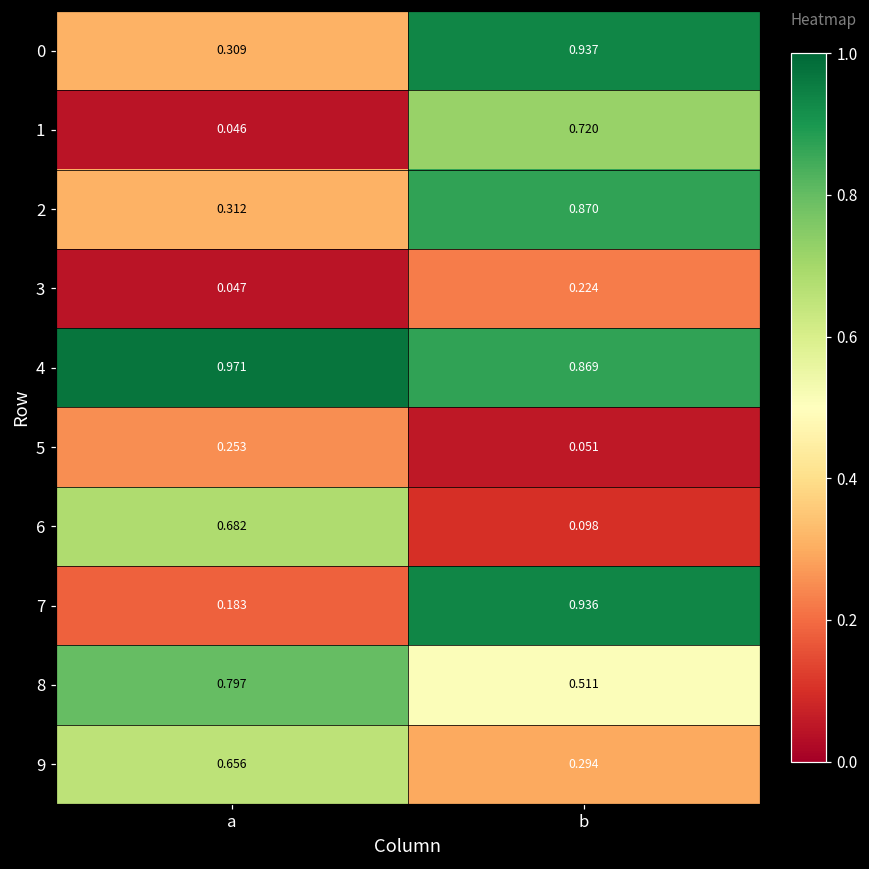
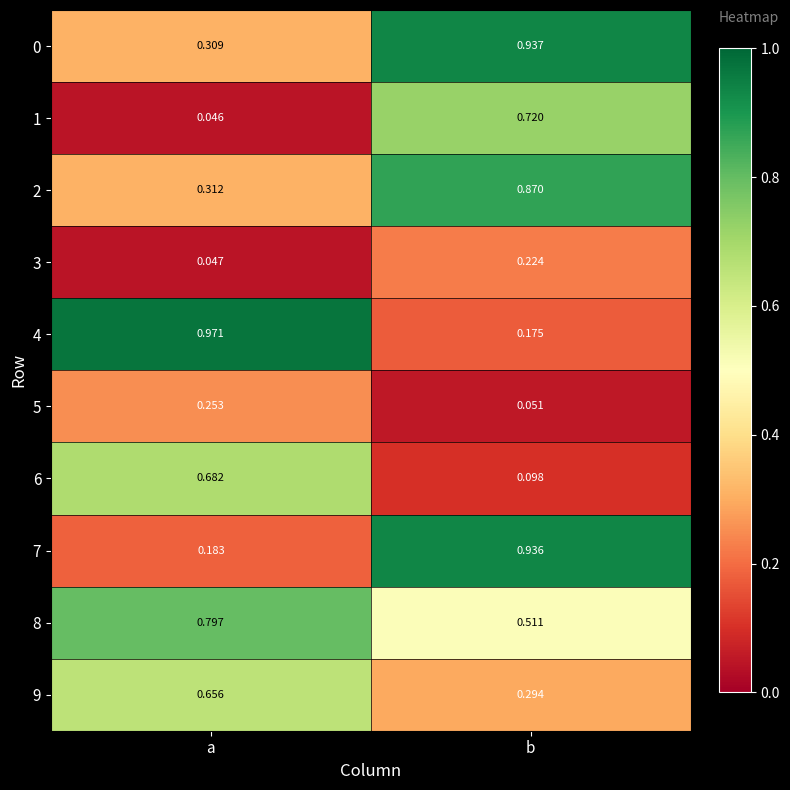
  {
    "0": {
      "a": 0.309,
      "b": 0.937
    },
    "1": {
      "a": 0.046,
      "b": 0.720
    },
    "2": {
      "a": 0.312,
      "b": 0.870
    },
    "3": {
      "a": 0.047,
      "b": 0.224
    },
    "4": {
      "a": 0.971,
-     "b": 0.869
+     "b": 0.175
    },
    "5": {
      "a": 0.253,
      "b": 0.051
    },
    "6": {
      "a": 0.682,
      "b": 0.098
    },
    "7": {
      "a": 0.183,
      "b": 0.936
    },
    "8": {
      "a": 0.797,
      "b": 0.511
    },
    "9": {
      "a": 0.656,
      "b": 0.294
    }
  }
